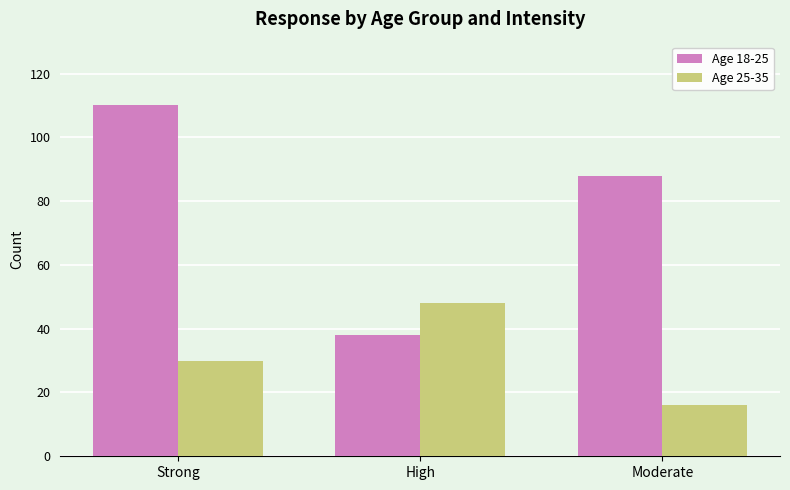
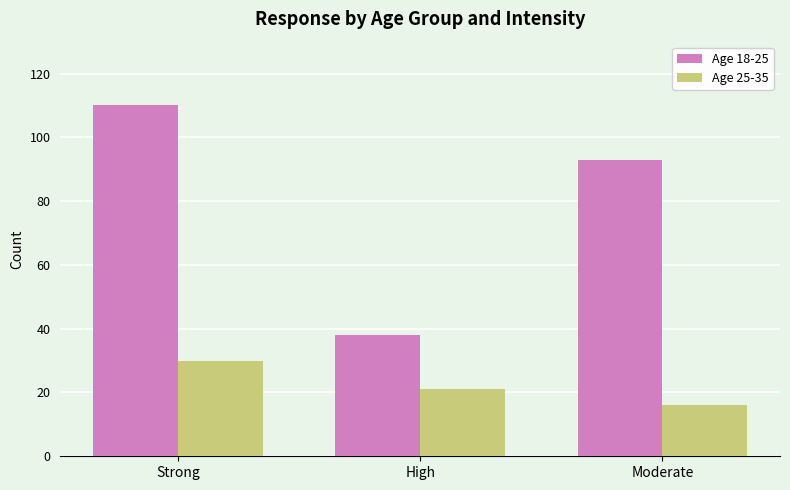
  {
    "Age 18-25": {
      "Strong": 110,
      "High": 38,
-     "Moderate": 88
+     "Moderate": 93
    },
    "Age 25-35": {
      "Strong": 30,
-     "High": 48,
+     "High": 21,
      "Moderate": 16
    }
  }
